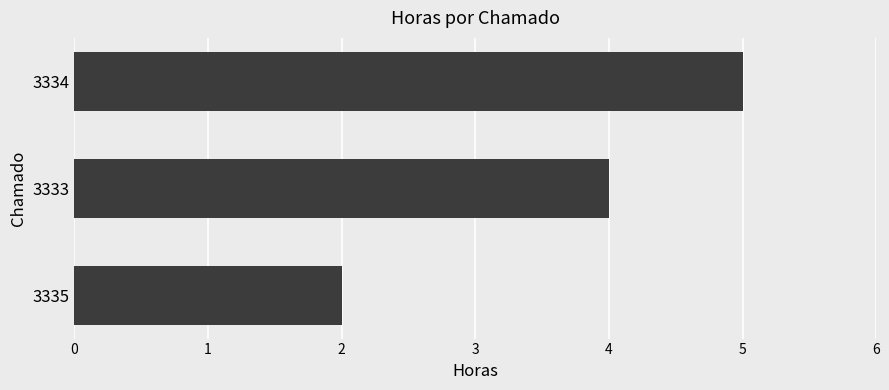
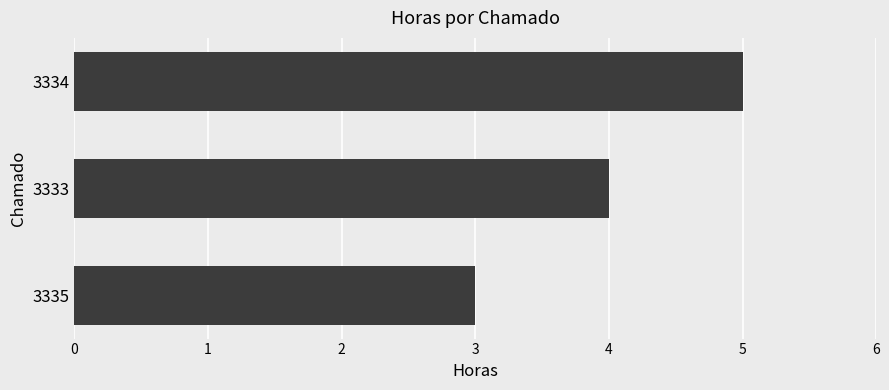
  {
    "3334": 5,
    "3333": 4,
-   "3335": 2
+   "3335": 3
  }
